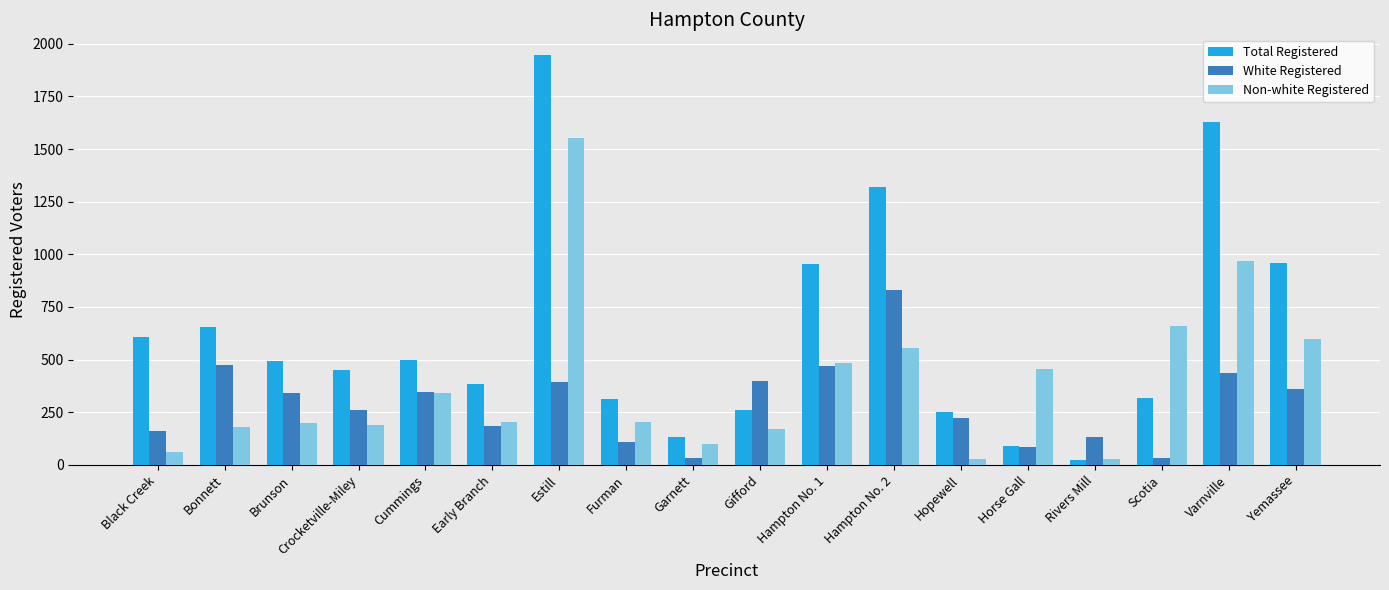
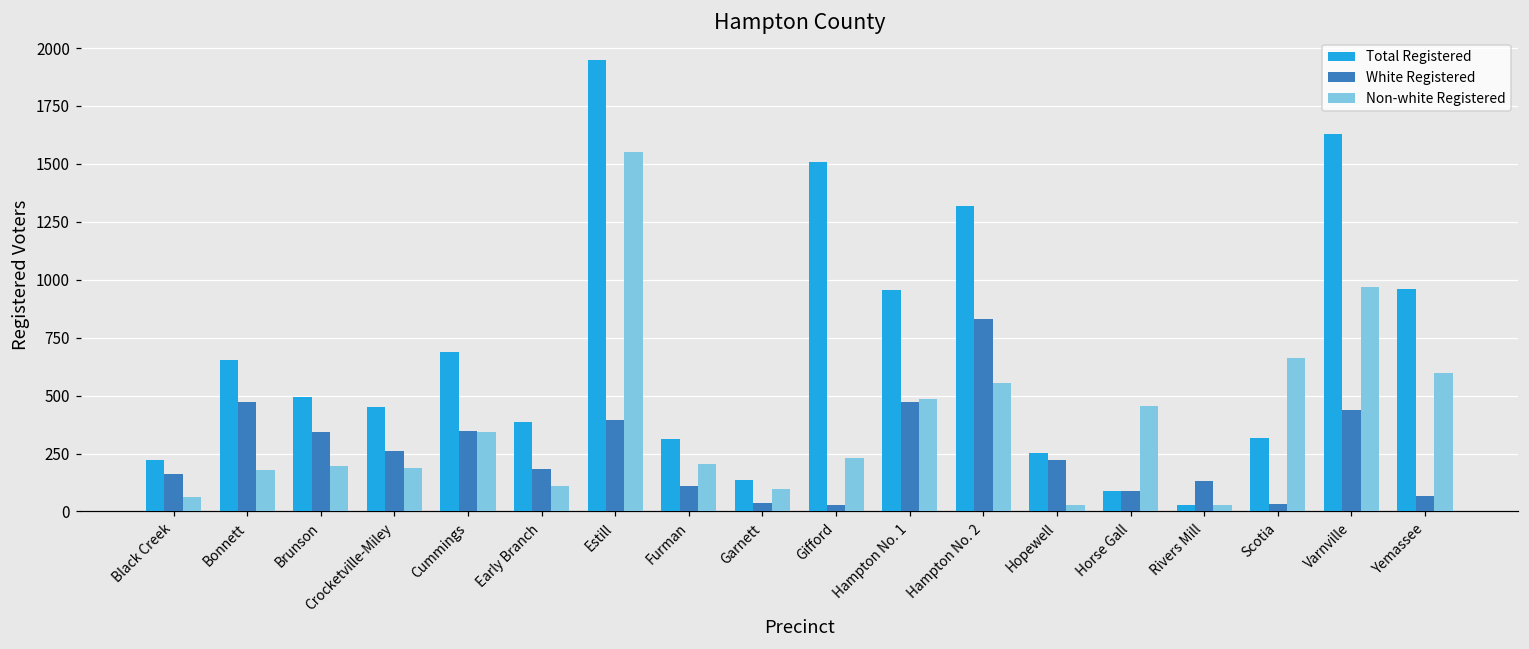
  {
    "Total Registered": {
-     "Black Creek": 610,
+     "Black Creek": 220,
      "Bonnett": 650,
      "Brunson": 500,
      "Crocketville-Miley": 450,
-     "Cummings": 500,
+     "Cummings": 690,
      "Early Branch": 390,
      "Estill": 1950,
      "Furman": 310,
      "Garnett": 130,
-     "Gifford": 260,
+     "Gifford": 1510,
      "Hampton No. 1": 960,
      "Hampton No. 2": 1320,
      "Hopewell": 250,
      "Horse Gall": 90,
      "Rivers Mill": 30,
      "Scotia": 320,
      "Varnville": 1630,
      "Yemassee": 960
    },
    "White Registered": {
      "Black Creek": 160,
      "Bonnett": 470,
      "Brunson": 340,
      "Crocketville-Miley": 260,
      "Cummings": 350,
      "Early Branch": 180,
      "Estill": 400,
      "Furman": 110,
      "Garnett": 40,
-     "Gifford": 400,
+     "Gifford": 30,
      "Hampton No. 1": 470,
      "Hampton No. 2": 830,
      "Hopewell": 220,
      "Horse Gall": 90,
      "Rivers Mill": 130,
      "Scotia": 30,
      "Varnville": 440,
-     "Yemassee": 360
+     "Yemassee": 70
    },
    "Non-white Registered": {
      "Black Creek": 60,
      "Bonnett": 180,
      "Brunson": 200,
      "Crocketville-Miley": 190,
      "Cummings": 340,
-     "Early Branch": 200,
+     "Early Branch": 110,
      "Estill": 1550,
      "Furman": 200,
      "Garnett": 100,
-     "Gifford": 170,
+     "Gifford": 230,
      "Hampton No. 1": 480,
      "Hampton No. 2": 560,
      "Hopewell": 30,
      "Horse Gall": 460,
      "Rivers Mill": 30,
      "Scotia": 660,
      "Varnville": 970,
      "Yemassee": 600
    }
  }
